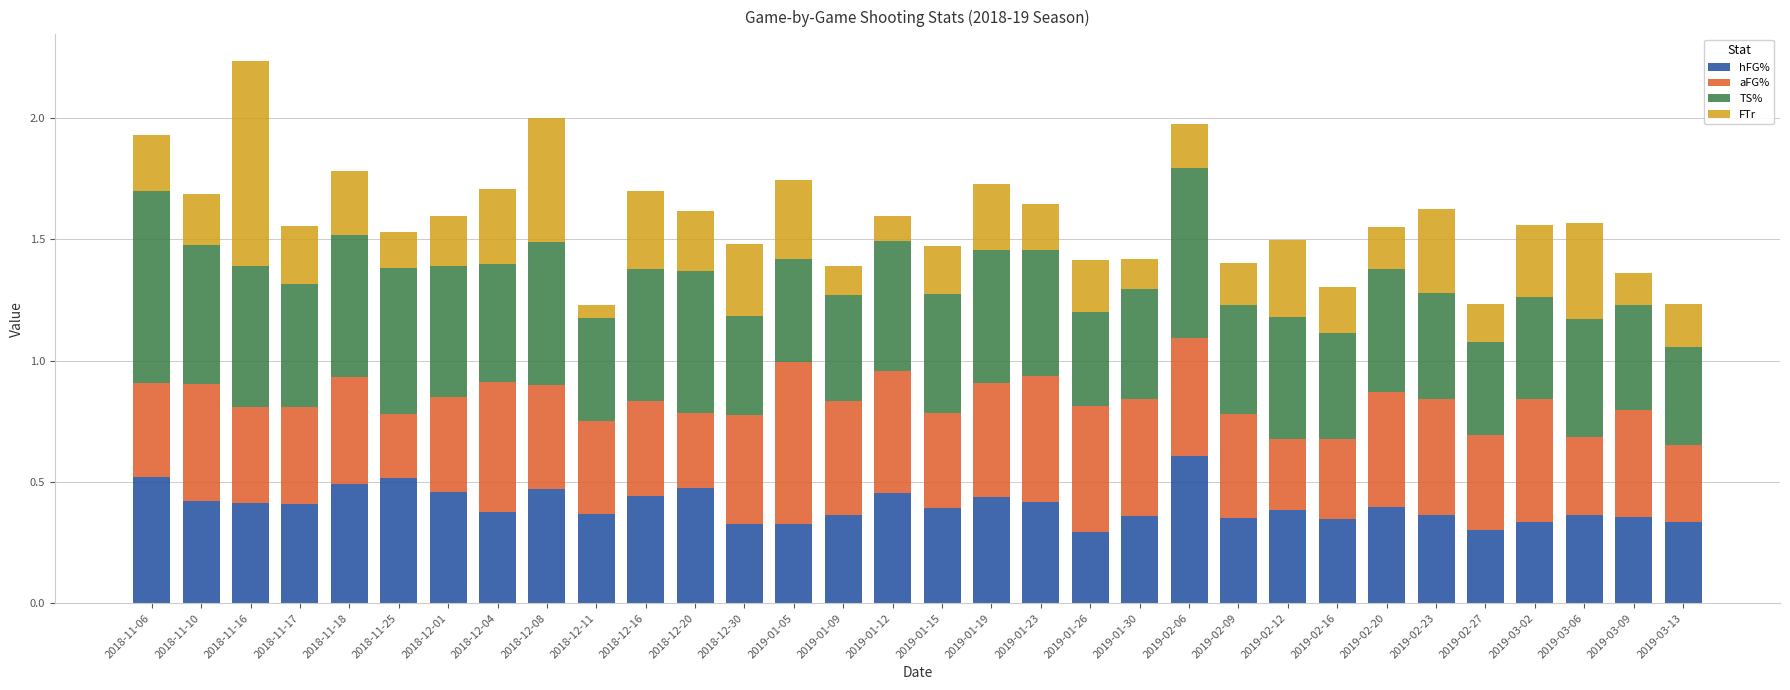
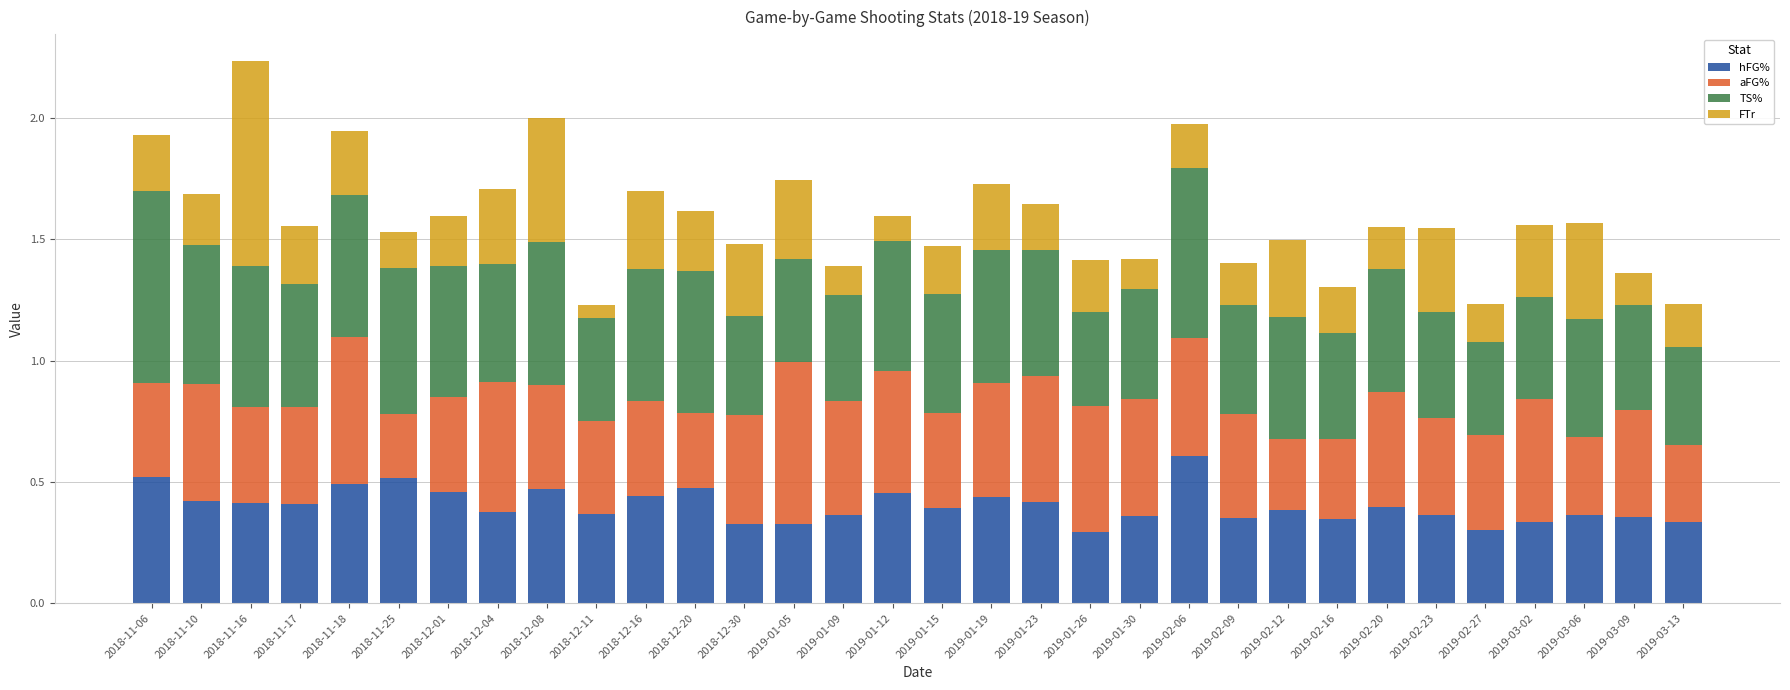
  {
    "aFG%": {
      "2018-11-06": 0.39,
      "2018-11-10": 0.48,
      "2018-11-16": 0.40,
      "2018-11-17": 0.40,
-     "2018-11-18": 0.44,
+     "2018-11-18": 0.61,
      "2018-11-25": 0.26,
      "2018-12-01": 0.39,
      "2018-12-04": 0.54,
      "2018-12-08": 0.43,
      "2018-12-11": 0.38,
      "2018-12-16": 0.39,
      "2018-12-20": 0.31,
      "2018-12-30": 0.45,
      "2019-01-05": 0.67,
      "2019-01-09": 0.47,
      "2019-01-12": 0.50,
      "2019-01-15": 0.39,
      "2019-01-19": 0.47,
      "2019-01-23": 0.52,
      "2019-01-26": 0.52,
      "2019-01-30": 0.48,
      "2019-02-06": 0.49,
      "2019-02-09": 0.43,
      "2019-02-12": 0.30,
      "2019-02-16": 0.33,
      "2019-02-20": 0.47,
-     "2019-02-23": 0.48,
+     "2019-02-23": 0.40,
      "2019-02-27": 0.39,
      "2019-03-02": 0.51,
      "2019-03-06": 0.32,
      "2019-03-09": 0.44,
      "2019-03-13": 0.32
    },
    "TS%": {
      "2018-11-06": 0.79,
      "2018-11-10": 0.57,
      "2018-11-16": 0.58,
      "2018-11-17": 0.51,
      "2018-11-18": 0.59,
      "2018-11-25": 0.60,
      "2018-12-01": 0.54,
      "2018-12-04": 0.49,
      "2018-12-08": 0.59,
      "2018-12-11": 0.43,
      "2018-12-16": 0.54,
      "2018-12-20": 0.59,
      "2018-12-30": 0.41,
      "2019-01-05": 0.42,
      "2019-01-09": 0.44,
      "2019-01-12": 0.54,
      "2019-01-15": 0.49,
      "2019-01-19": 0.55,
      "2019-01-23": 0.52,
      "2019-01-26": 0.39,
      "2019-01-30": 0.45,
      "2019-02-06": 0.70,
      "2019-02-09": 0.45,
      "2019-02-12": 0.50,
      "2019-02-16": 0.44,
      "2019-02-20": 0.51,
      "2019-02-23": 0.44,
      "2019-02-27": 0.38,
      "2019-03-02": 0.42,
      "2019-03-06": 0.49,
      "2019-03-09": 0.43,
      "2019-03-13": 0.41
    },
    "FTr": {
      "2018-11-06": 0.23,
      "2018-11-10": 0.21,
      "2018-11-16": 0.84,
      "2018-11-17": 0.24,
      "2018-11-18": 0.26,
      "2018-11-25": 0.15,
      "2018-12-01": 0.21,
      "2018-12-04": 0.31,
      "2018-12-08": 0.51,
      "2018-12-11": 0.05,
      "2018-12-16": 0.32,
      "2018-12-20": 0.25,
      "2018-12-30": 0.29,
      "2019-01-05": 0.33,
      "2019-01-09": 0.12,
      "2019-01-12": 0.10,
      "2019-01-15": 0.20,
      "2019-01-19": 0.27,
      "2019-01-23": 0.19,
      "2019-01-26": 0.21,
      "2019-01-30": 0.13,
      "2019-02-06": 0.18,
      "2019-02-09": 0.18,
      "2019-02-12": 0.32,
      "2019-02-16": 0.19,
      "2019-02-20": 0.18,
      "2019-02-23": 0.35,
      "2019-02-27": 0.16,
      "2019-03-02": 0.30,
      "2019-03-06": 0.40,
      "2019-03-09": 0.13,
      "2019-03-13": 0.18
    }
  }
